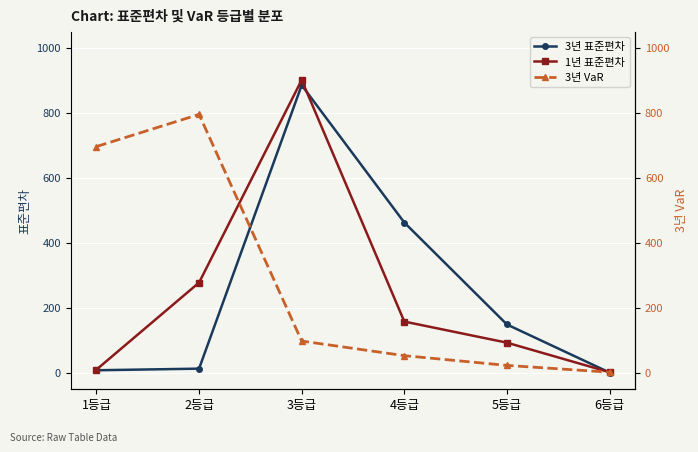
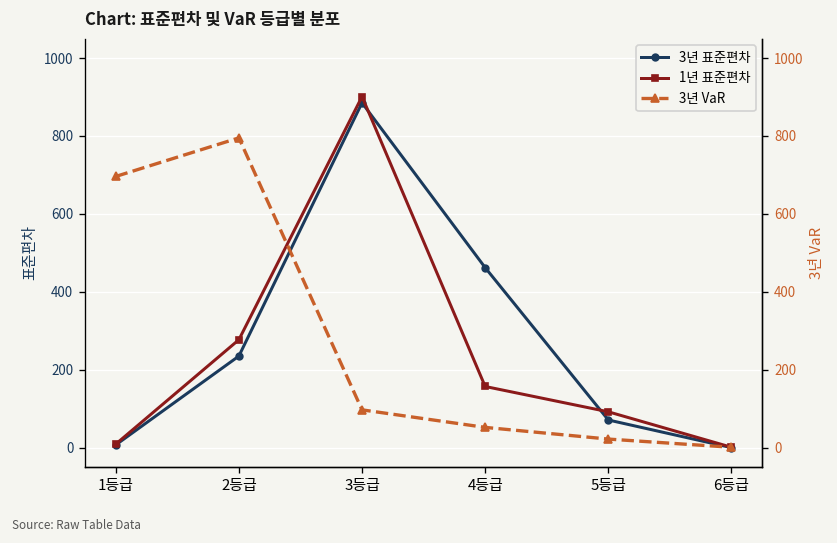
  {
    "3년 표준편차": {
-     "2등급": 10,
+     "2등급": 240,
      "3등급": 890,
      "4등급": 460,
-     "5등급": 150
+     "5등급": 70
    },
    "1년 표준편차": {
      "2등급": 280,
      "3등급": 900,
      "4등급": 160,
      "5등급": 90
    },
    "3년 VaR": {
      "1등급": 700,
      "2등급": 800,
      "3등급": 100,
      "4등급": 50,
      "5등급": 20,
      "6등급": 0
    }
  }
